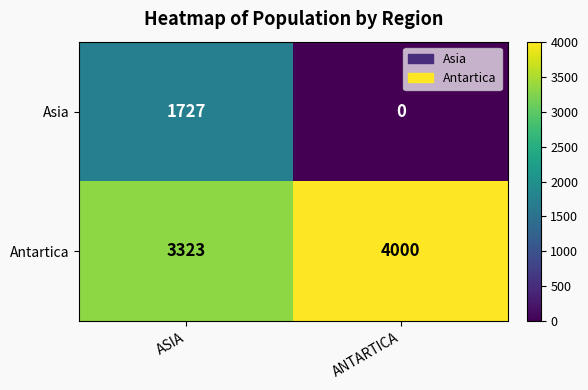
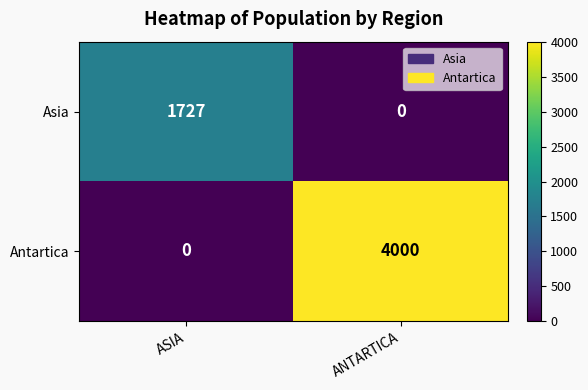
  {
    "Asia": {
      "ASIA": 1727,
      "ANTARTICA": 0
    },
    "Antartica": {
-     "ASIA": 3323,
+     "ASIA": 0,
      "ANTARTICA": 4000
    }
  }
